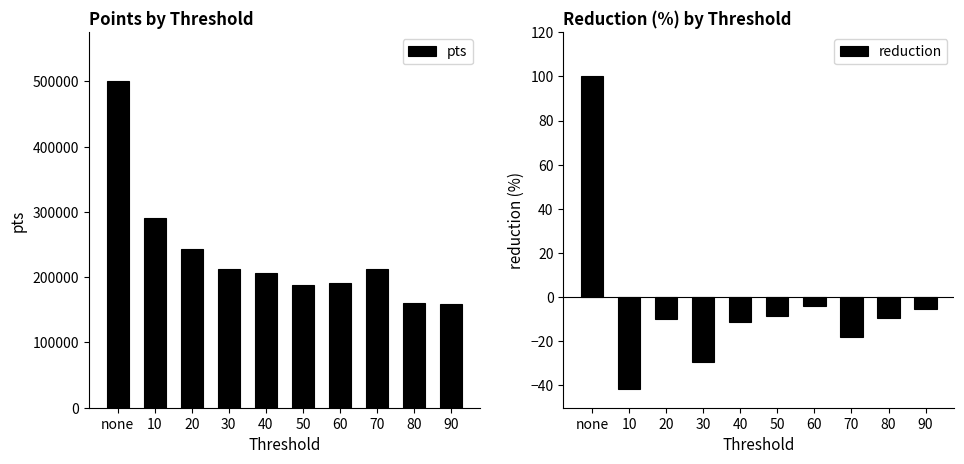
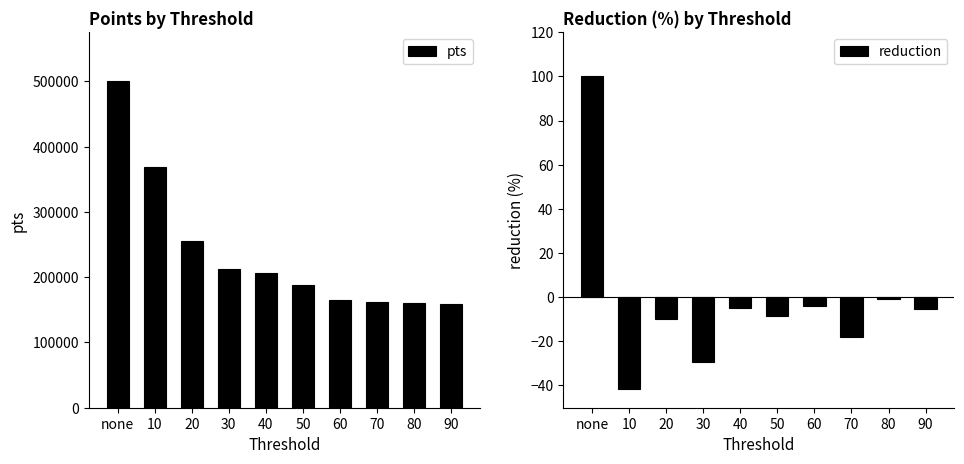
  {
    "Points by Threshold": {
      "none": 500000,
-     "10": 290000,
-     "20": 240000,
+     "10": 370000,
+     "20": 260000,
      "30": 210000,
      "40": 210000,
      "50": 190000,
-     "60": 190000,
-     "70": 210000,
+     "60": 160000,
+     "70": 160000,
      "80": 160000,
      "90": 160000
    },
    "Reduction (%) by Threshold": {
      "none": 100,
      "10": -42,
      "20": -10,
      "30": -29,
-     "40": -11,
+     "40": -5,
      "50": -9,
      "60": -4,
      "70": -18,
-     "80": -10,
+     "80": -1,
      "90": -5
    }
  }
